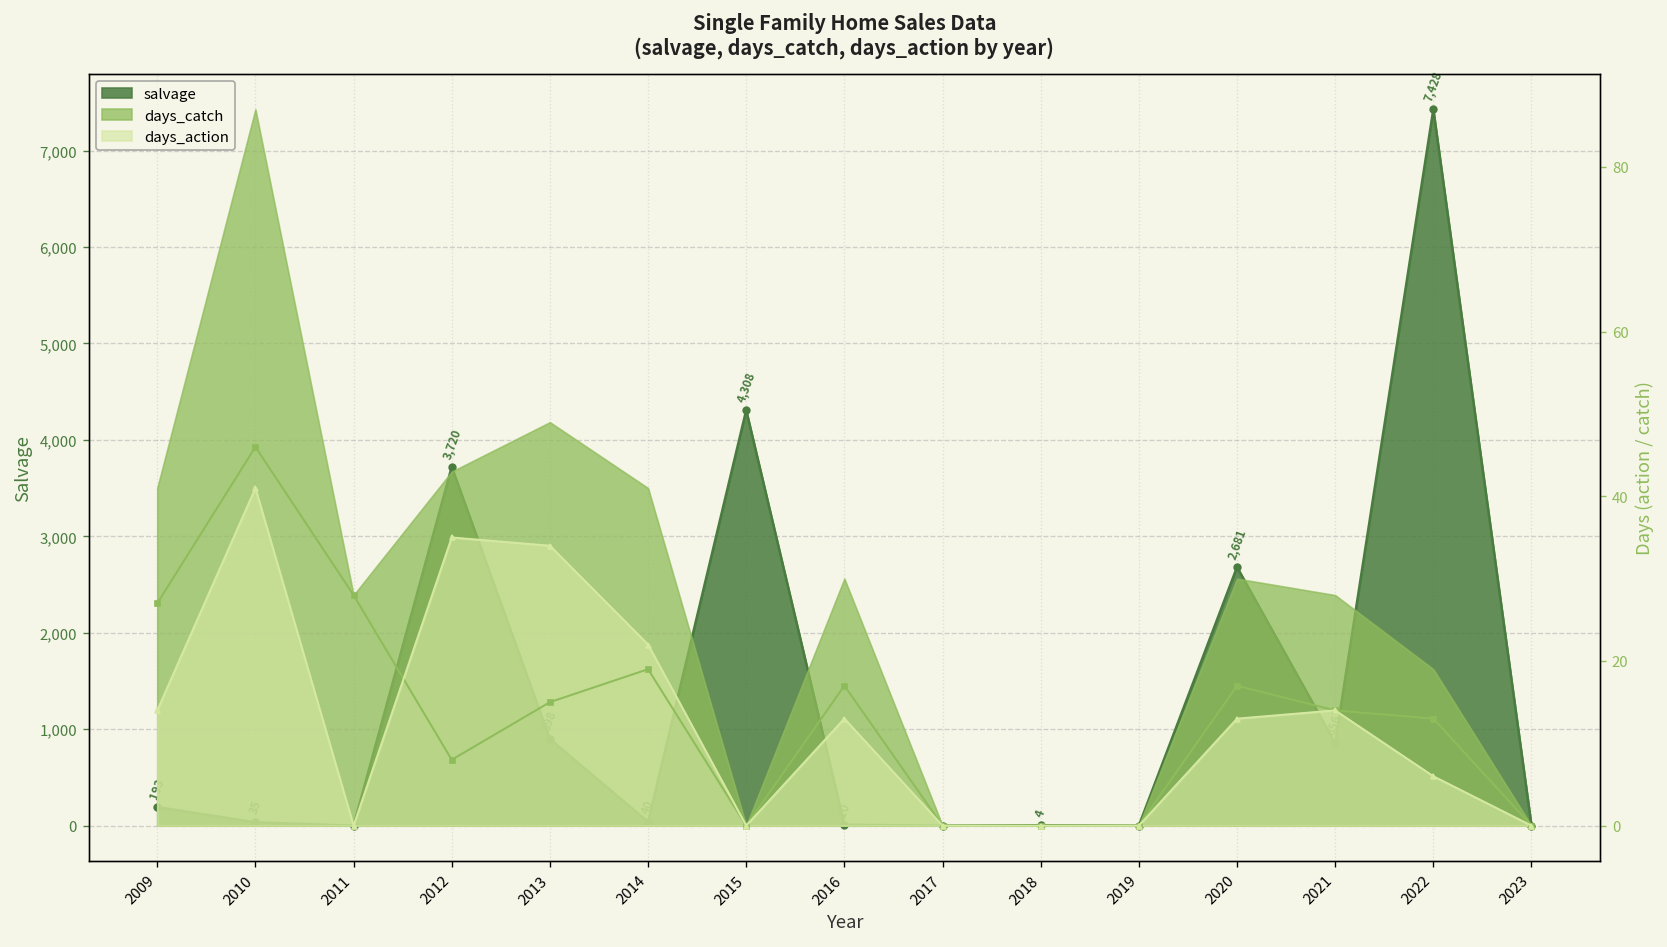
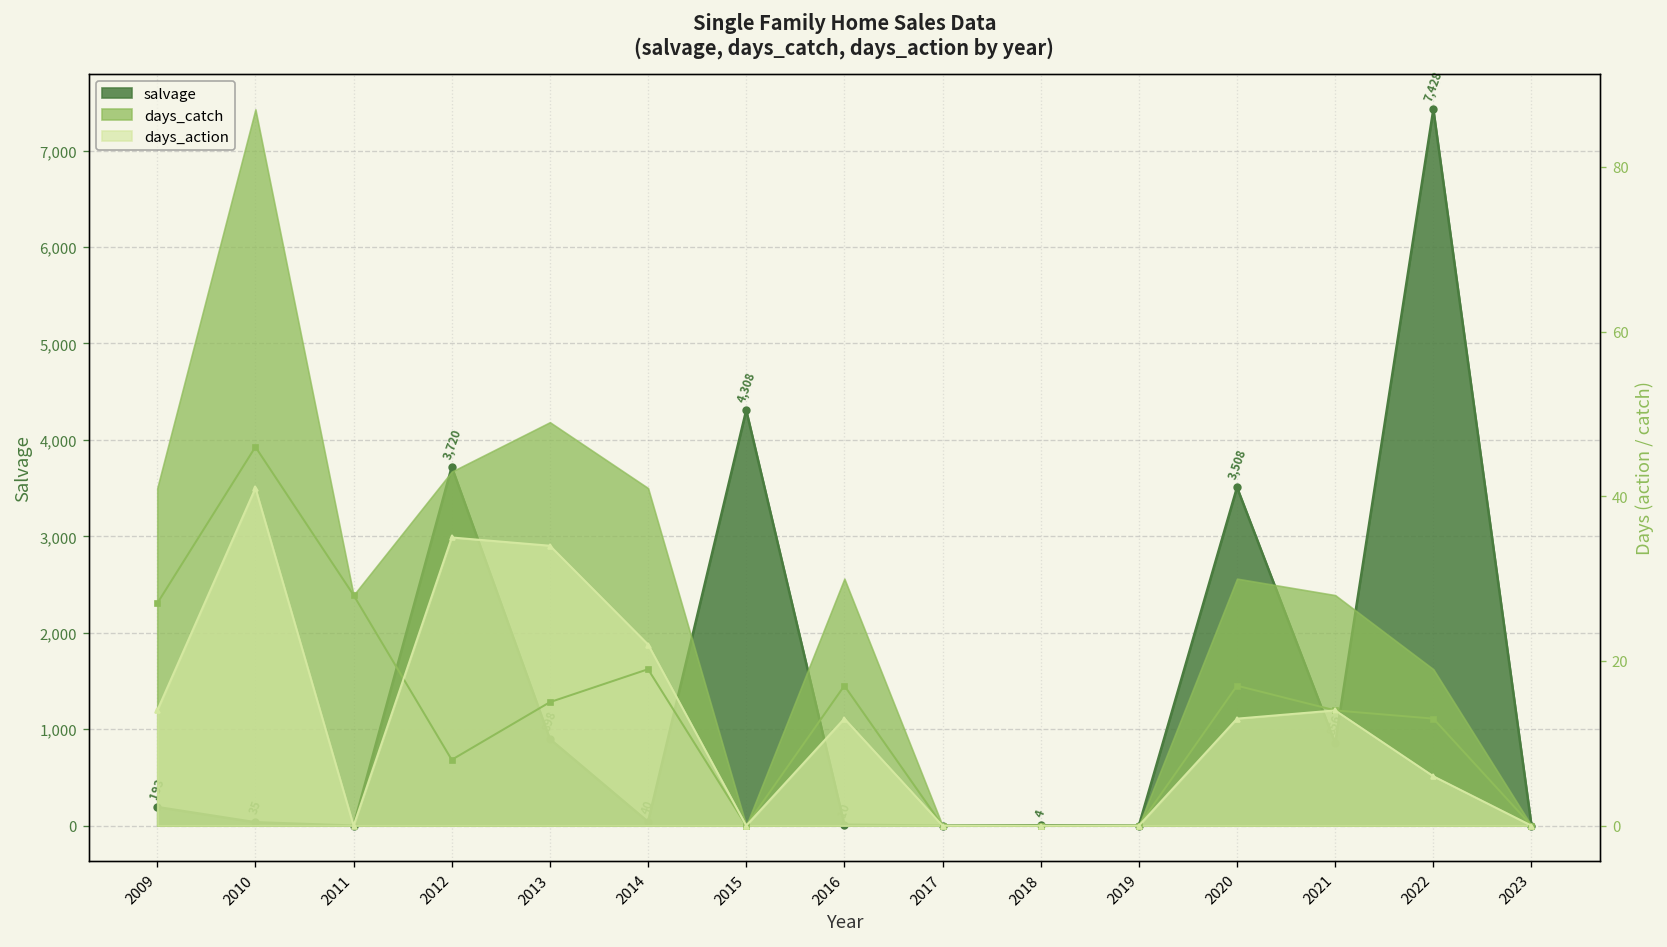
  {
    "salvage": {
      "2009": "193",
      "2012": "3,720",
      "2013": "898",
      "2015": "4,308",
      "2018": "4",
-     "2020": "2,681",
+     "2020": "3,508",
      "2022": "7,428"
    }
  }
